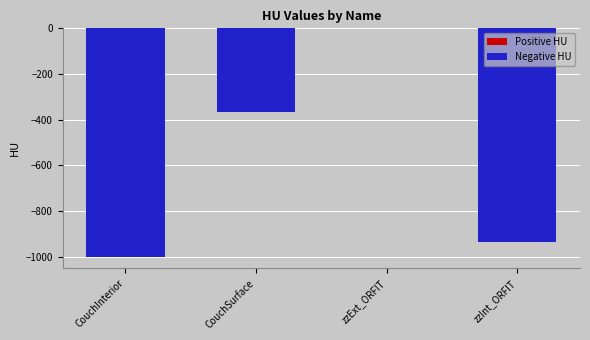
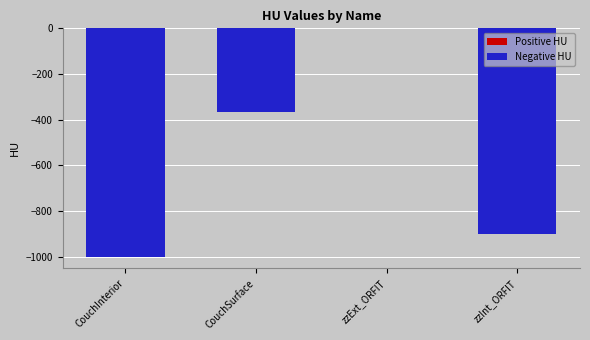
  {
    "CouchInterior": -1000,
    "CouchSurface": -370,
    "zzExt_ORFIT": 0,
-   "zzInt_ORFIT": -940
+   "zzInt_ORFIT": -900
  }
